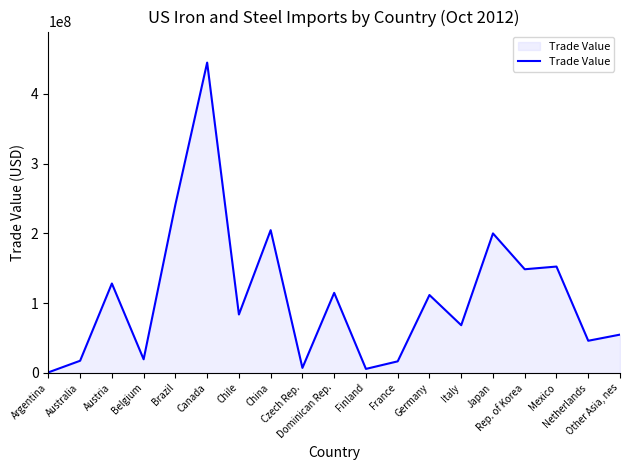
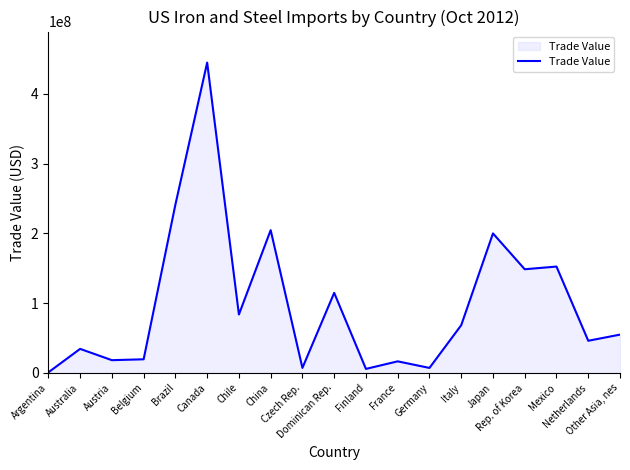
  {
    "Argentina": 0,
-   "Australia": 20000000,
-   "Austria": 130000000,
+   "Australia": 30000000,
+   "Austria": 20000000,
    "Belgium": 20000000,
    "Brazil": 240000000,
    "Canada": 440000000,
    "Chile": 80000000,
    "China": 200000000,
    "Czech Rep.": 10000000,
    "Dominican Rep.": 110000000,
    "Finland": 10000000,
    "France": 20000000,
-   "Germany": 110000000,
+   "Germany": 10000000,
    "Italy": 70000000,
    "Japan": 200000000,
    "Rep. of Korea": 150000000,
    "Mexico": 150000000,
    "Netherlands": 50000000,
    "Other Asia, nes": 50000000
  }
